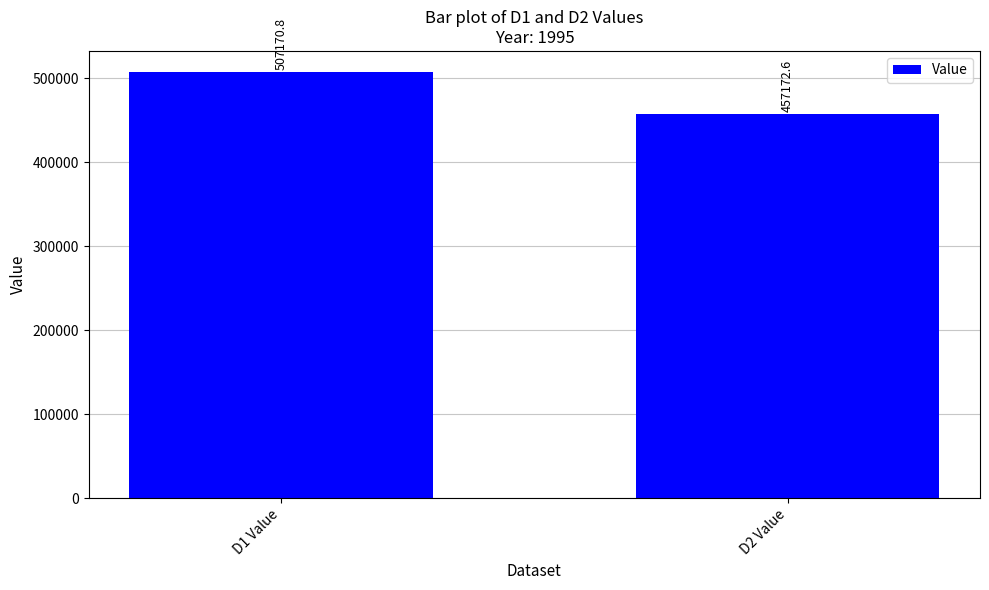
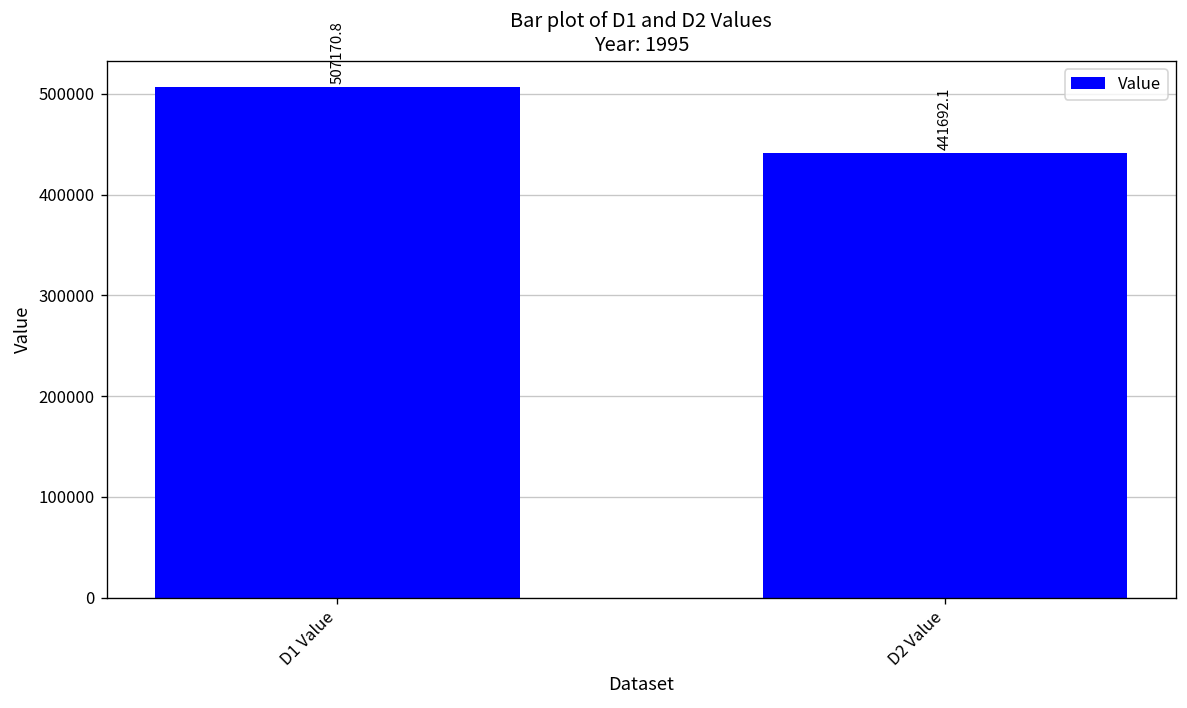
  {
    "D1 Value": 507170.8,
-   "D2 Value": 457172.6
+   "D2 Value": 441692.1
  }
